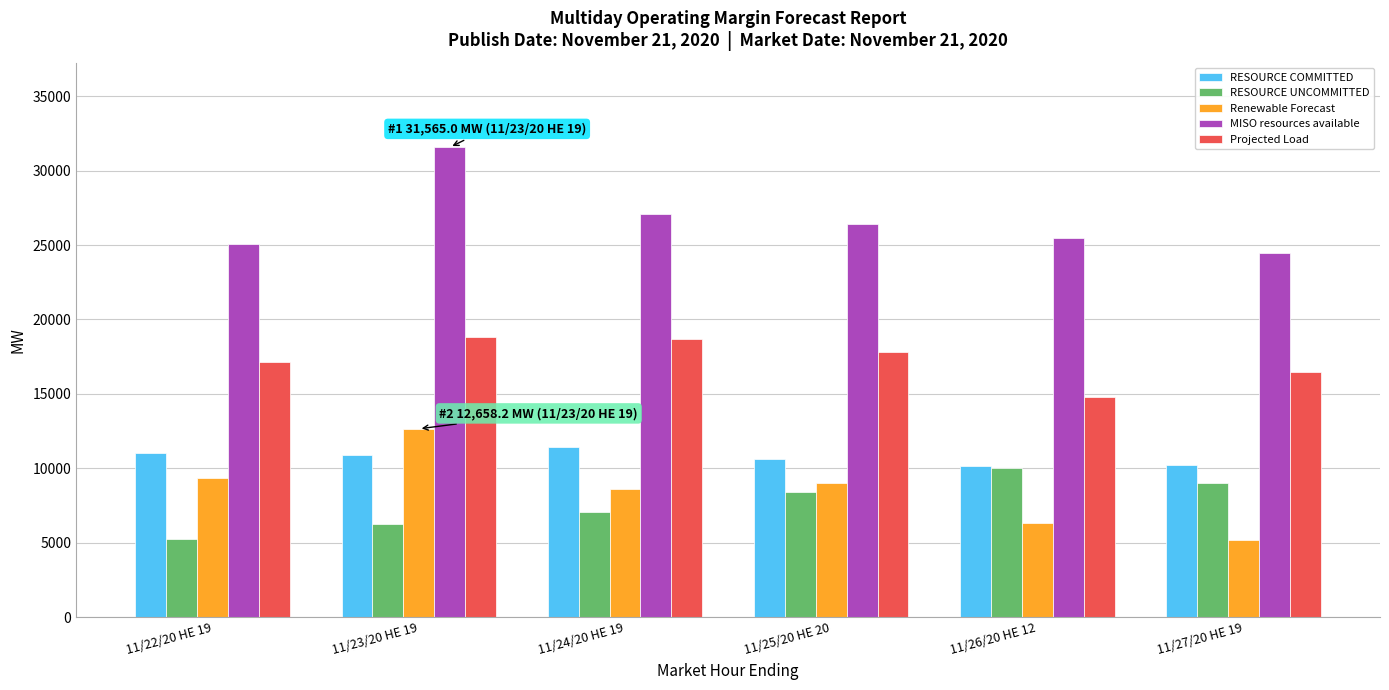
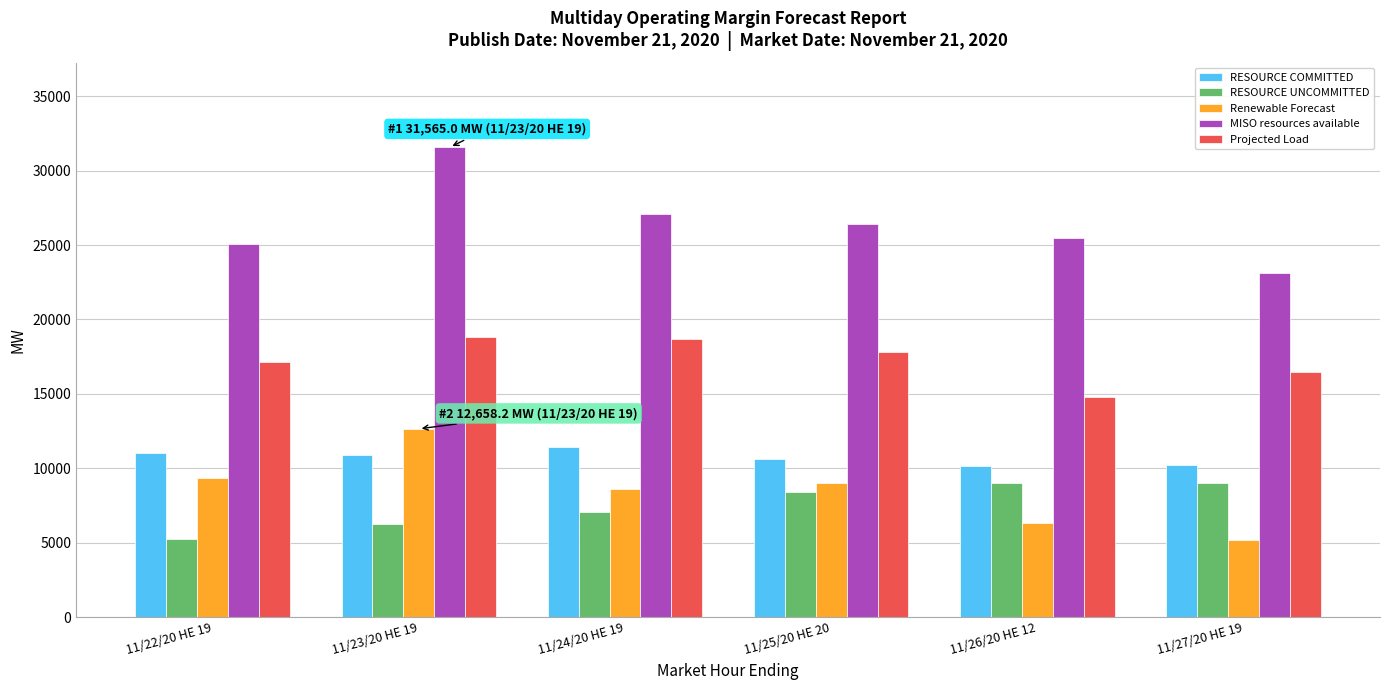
  {
    "RESOURCE COMMITTED": {
      "11/22/20 HE 19": 11000,
      "11/23/20 HE 19": 10900,
      "11/24/20 HE 19": 11400,
      "11/25/20 HE 20": 10600,
      "11/26/20 HE 12": 10200,
      "11/27/20 HE 19": 10200
    },
    "RESOURCE UNCOMMITTED": {
      "11/22/20 HE 19": 5300,
      "11/23/20 HE 19": 6300,
      "11/24/20 HE 19": 7100,
      "11/25/20 HE 20": 8400,
-     "11/26/20 HE 12": 10100,
+     "11/26/20 HE 12": 9000,
      "11/27/20 HE 19": 9000
    },
    "Renewable Forecast": {
      "11/22/20 HE 19": 9400,
      "11/24/20 HE 19": 8600,
      "11/25/20 HE 20": 9000,
      "11/26/20 HE 12": 6300,
      "11/27/20 HE 19": 5200
    },
    "MISO resources available": {
      "11/22/20 HE 19": 25000,
      "11/24/20 HE 19": 27100,
      "11/25/20 HE 20": 26400,
      "11/26/20 HE 12": 25500,
-     "11/27/20 HE 19": 24400
+     "11/27/20 HE 19": 23100
    },
    "Projected Load": {
      "11/22/20 HE 19": 17100,
      "11/23/20 HE 19": 18900,
      "11/24/20 HE 19": 18700,
      "11/25/20 HE 20": 17800,
      "11/26/20 HE 12": 14800,
      "11/27/20 HE 19": 16500
    }
  }
